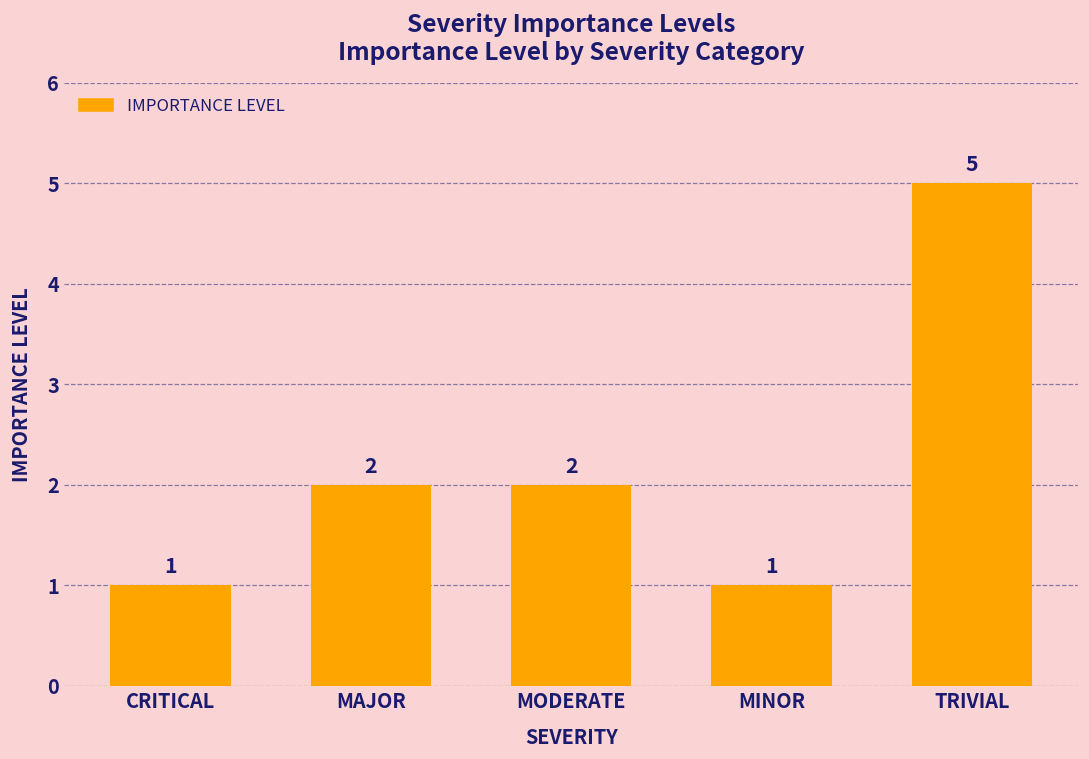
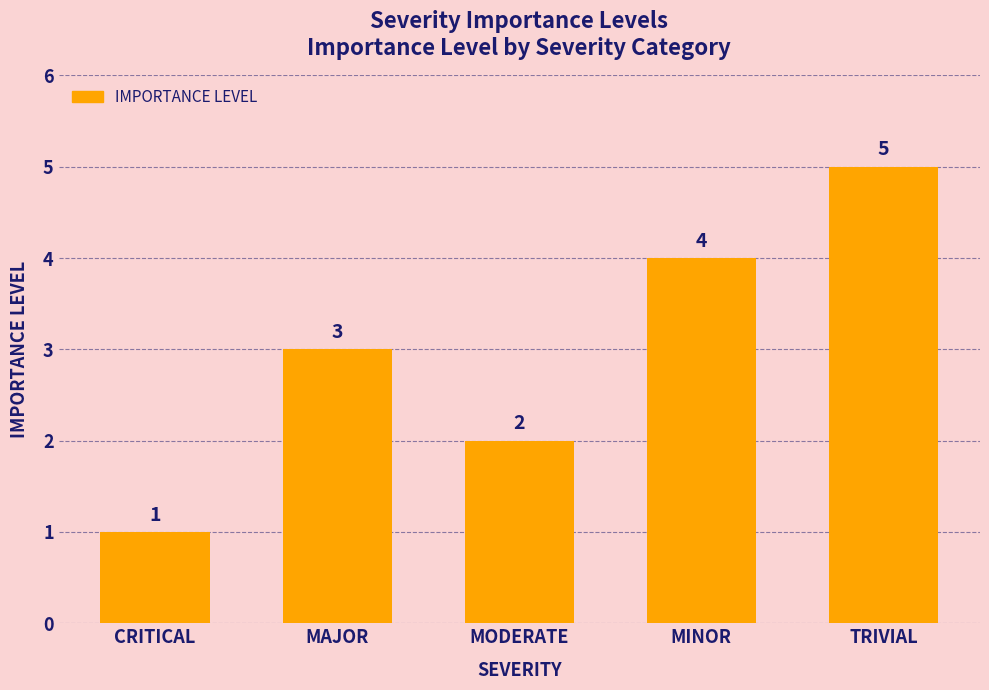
  {
    "CRITICAL": 1,
-   "MAJOR": 2,
+   "MAJOR": 3,
    "MODERATE": 2,
-   "MINOR": 1,
+   "MINOR": 4,
    "TRIVIAL": 5
  }
